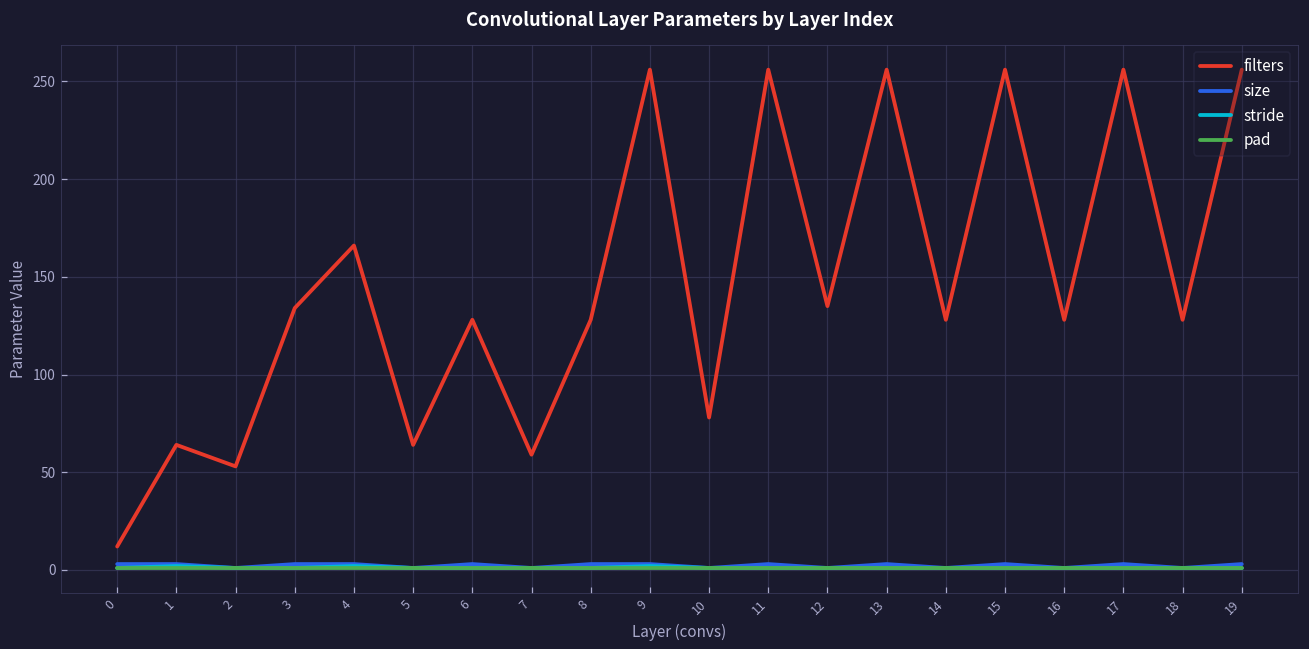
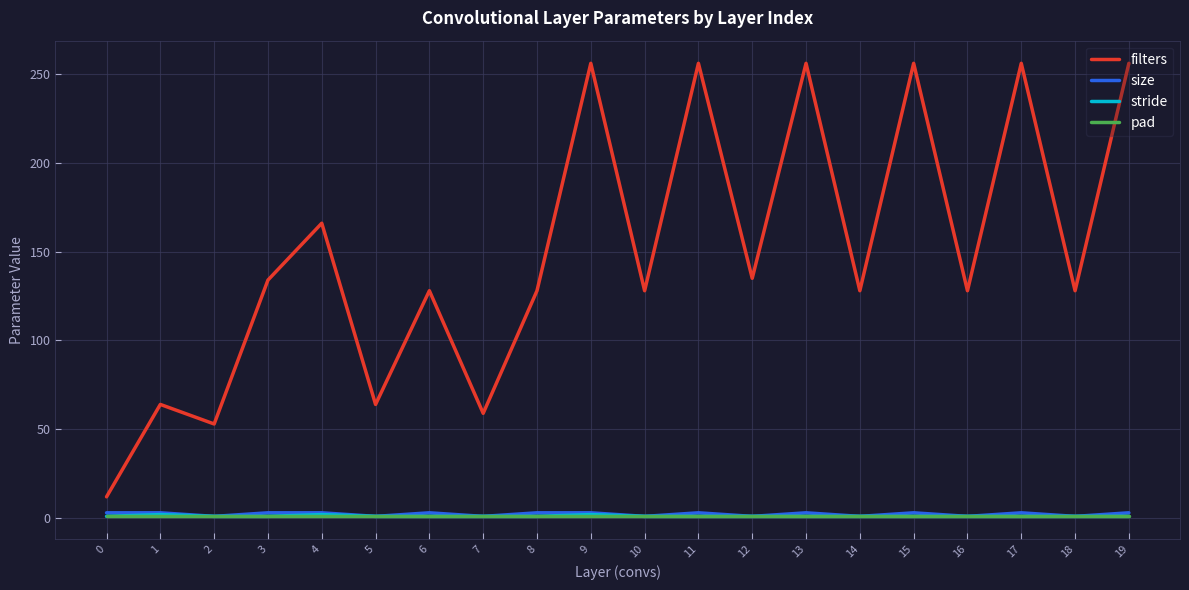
  {
    "filters": {
      "0": 12,
      "1": 64,
      "2": 53,
      "3": 134,
      "4": 166,
      "5": 64,
      "6": 128,
      "7": 59,
      "8": 128,
      "9": 256,
-     "10": 78,
+     "10": 128,
      "11": 256,
      "12": 135,
      "13": 256,
      "14": 128,
      "15": 256,
      "16": 128,
      "17": 256,
      "18": 128
    },
    "size": {
      "0": 3,
      "3": 3,
      "6": 3,
      "8": 3,
      "11": 3,
      "13": 3,
      "15": 3,
      "17": 3,
      "19": 3
    }
  }
